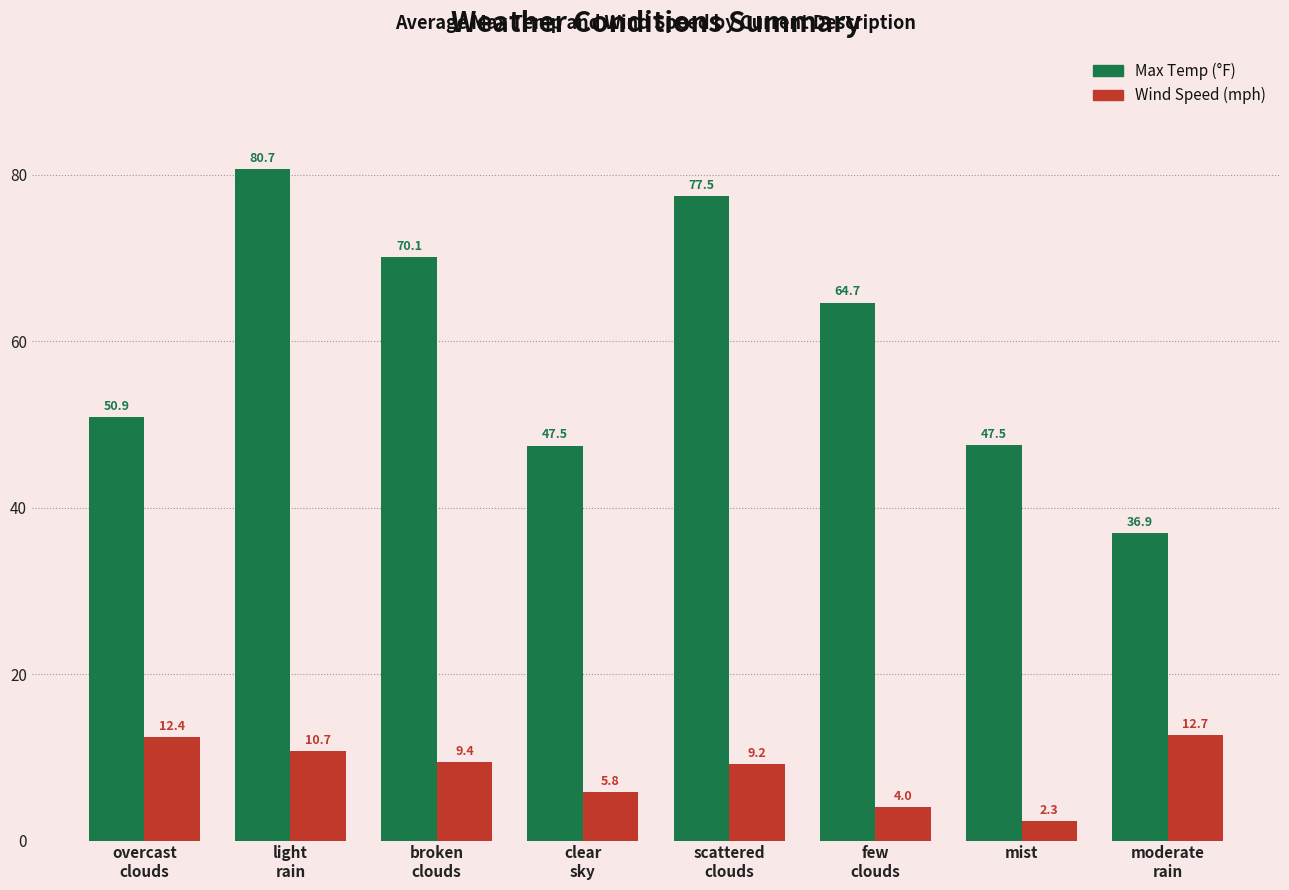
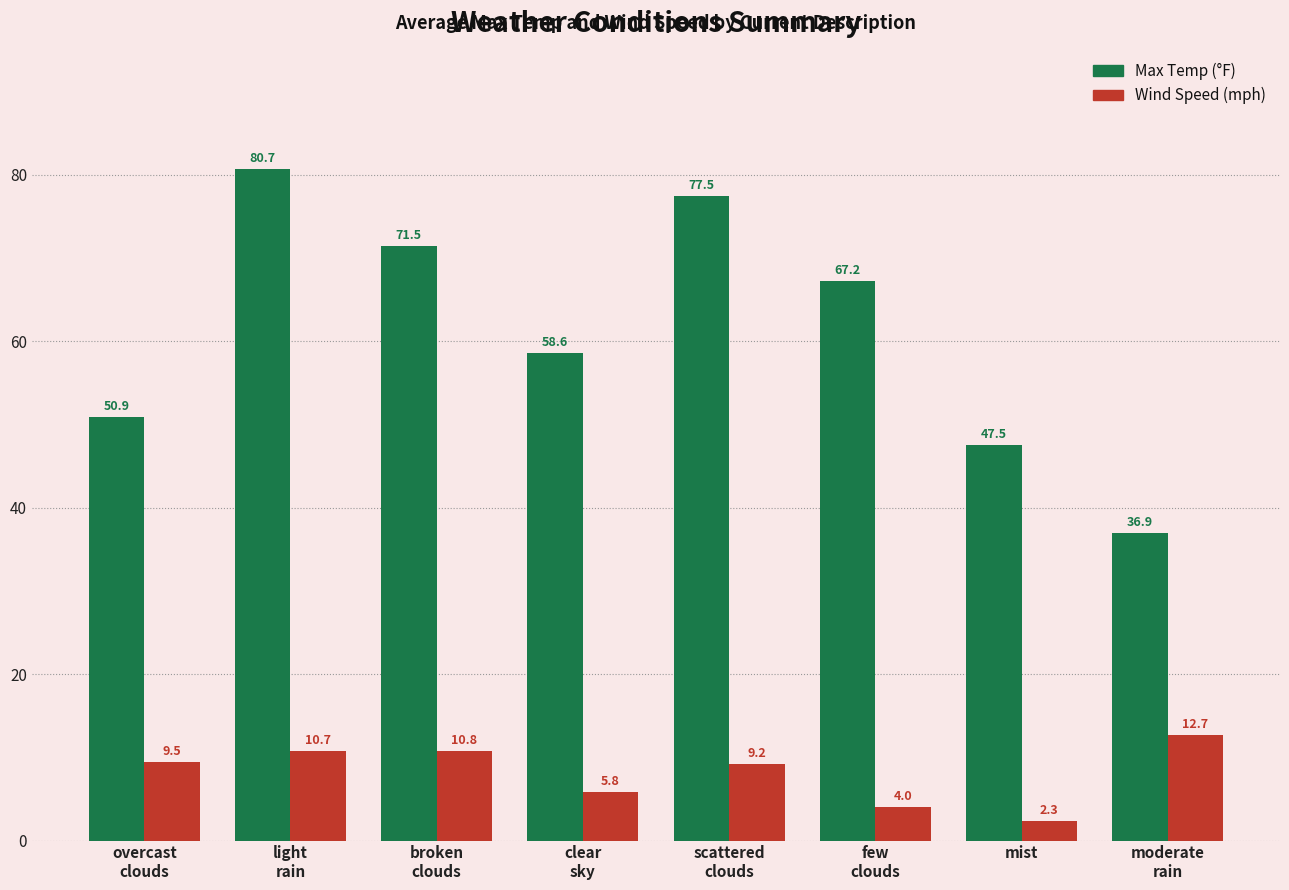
  {
    "Max Temp (°F)": {
      "overcast clouds": 50.9,
      "light rain": 80.7,
-     "broken clouds": 70.1,
-     "clear sky": 47.5,
+     "broken clouds": 71.5,
+     "clear sky": 58.6,
      "scattered clouds": 77.5,
-     "few clouds": 64.7,
+     "few clouds": 67.2,
      "mist": 47.5,
      "moderate rain": 36.9
    },
    "Wind Speed (mph)": {
-     "overcast clouds": 12.4,
+     "overcast clouds": 9.5,
      "light rain": 10.7,
-     "broken clouds": 9.4,
+     "broken clouds": 10.8,
      "clear sky": 5.8,
      "scattered clouds": 9.2,
      "few clouds": 4.0,
      "mist": 2.3,
      "moderate rain": 12.7
    }
  }
